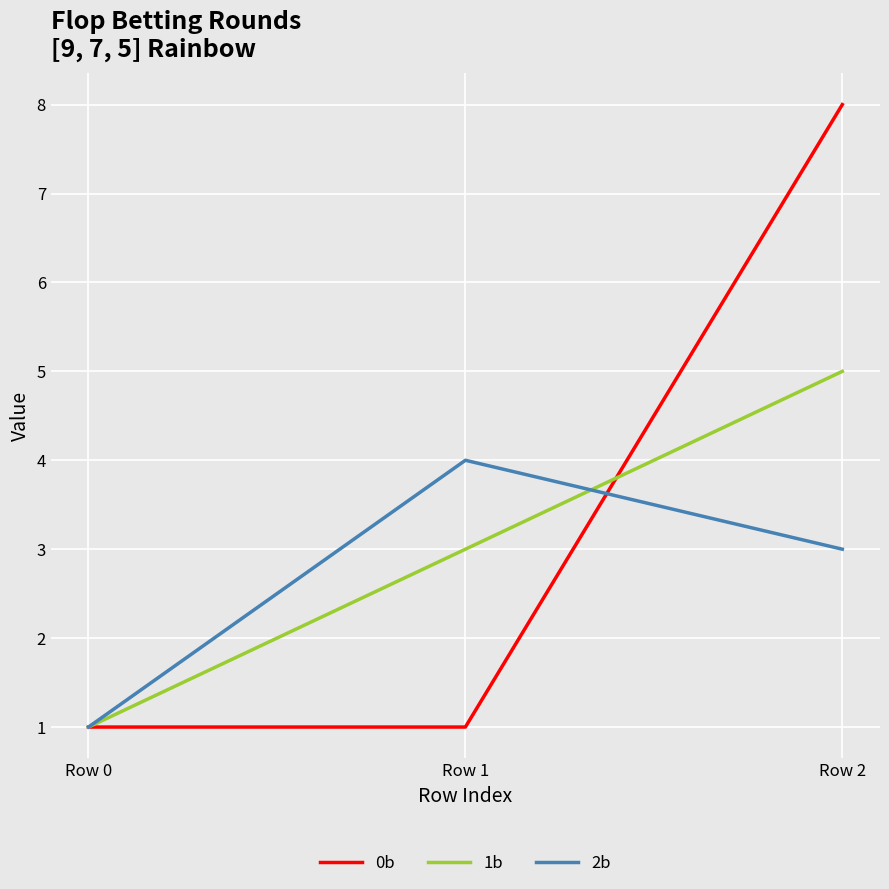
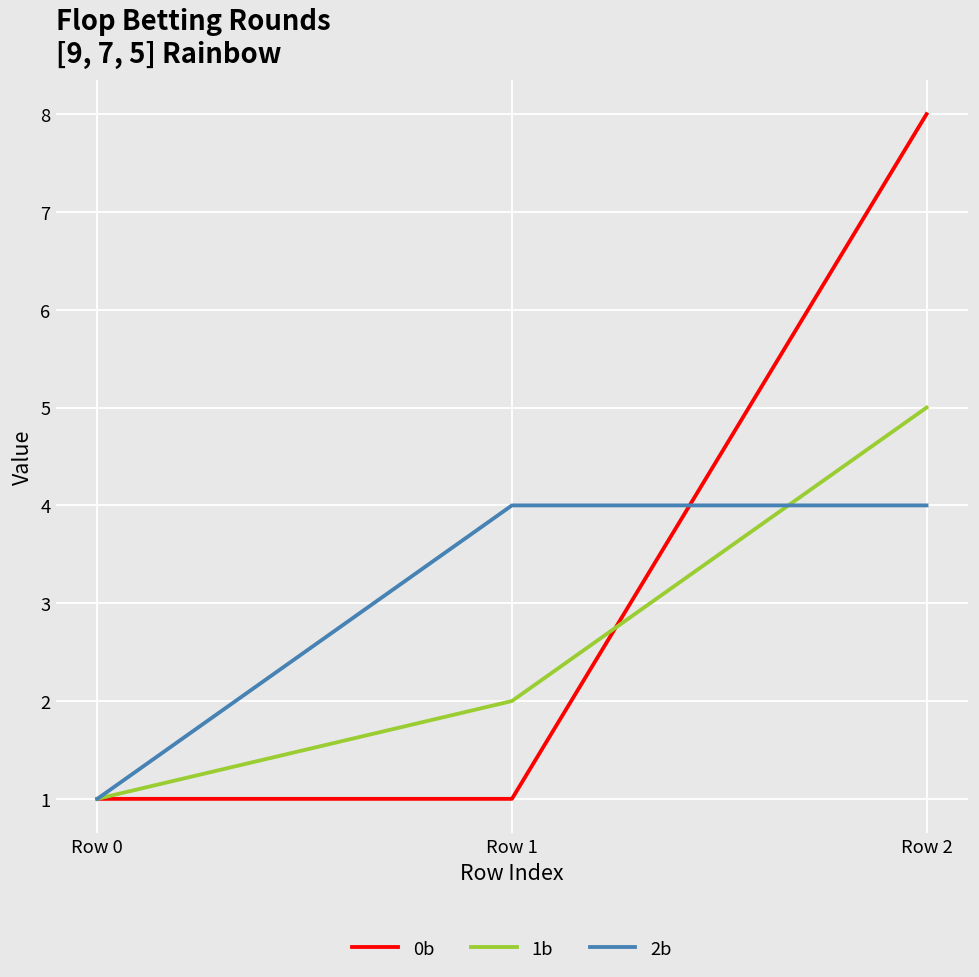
  {
    "0b": {
      "Row 1": 1,
      "Row 2": 8
    },
    "1b": {
-     "Row 1": 3,
+     "Row 1": 2,
      "Row 2": 5
    },
    "2b": {
      "Row 1": 4,
-     "Row 2": 3
+     "Row 2": 4
    }
  }
